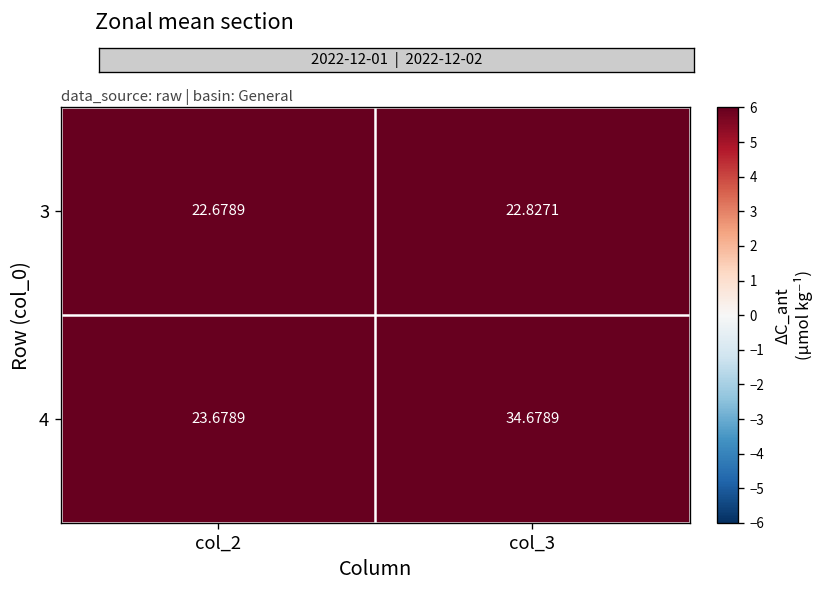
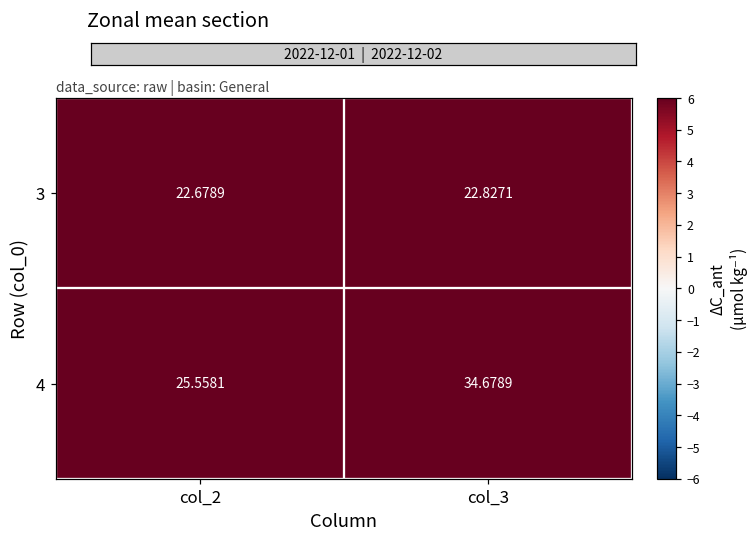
  {
    "3": {
      "col_2": 22.6789,
      "col_3": 22.8271
    },
    "4": {
-     "col_2": 23.6789,
+     "col_2": 25.5581,
      "col_3": 34.6789
    }
  }
